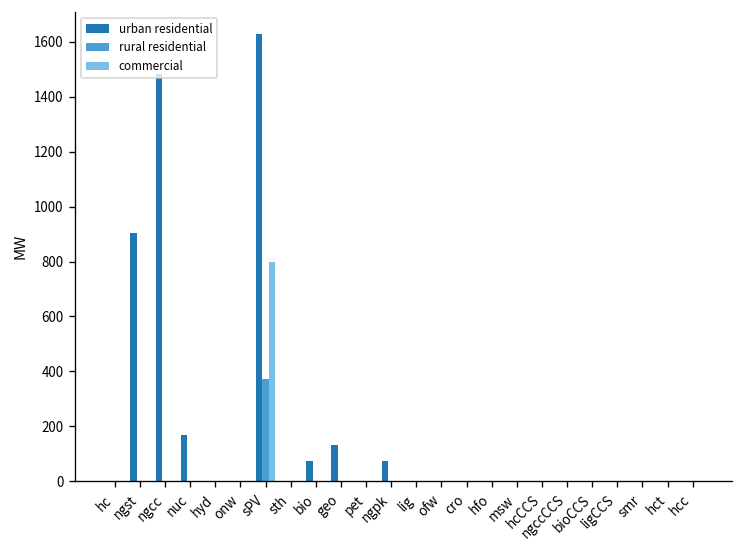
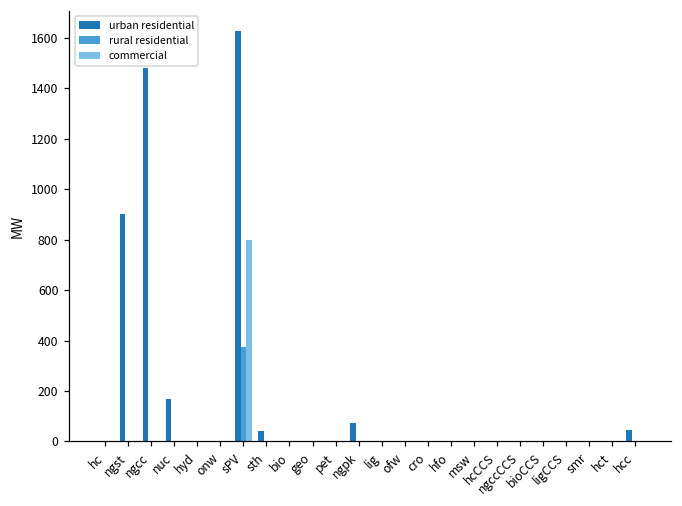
  {
    "urban residential": {
      "hc": 0,
      "ngst": 900,
      "nuc": 170,
      "hyd": 0,
      "onw": 0,
      "sPV": 1630,
-     "sth": 0,
-     "bio": 80,
-     "geo": 130,
+     "sth": 40,
+     "bio": 0,
+     "geo": 0,
      "pet": 0,
      "ngpk": 70,
      "lig": 0,
      "ofw": 0,
      "cro": 0,
      "hfo": 0,
      "msw": 0,
      "hcCCS": 0,
      "ngccCCS": 0,
      "bioCCS": 0,
      "ligCCS": 0,
      "smr": 0,
      "hct": 0,
-     "hcc": 0
+     "hcc": 50
    },
    "rural residential": {
      "hc": 0,
      "ngst": 0,
      "ngcc": 0,
      "nuc": 0,
      "hyd": 0,
      "onw": 0,
      "sPV": 370,
      "sth": 0,
      "bio": 0,
      "geo": 0,
      "pet": 0,
      "ngpk": 0,
      "lig": 0,
      "ofw": 0,
      "cro": 0,
      "hfo": 0,
      "msw": 0,
      "hcCCS": 0,
      "ngccCCS": 0,
      "bioCCS": 0,
      "ligCCS": 0,
      "smr": 0,
      "hct": 0,
      "hcc": 0
    },
    "commercial": {
      "hc": 0,
      "ngst": 0,
      "ngcc": 0,
      "nuc": 0,
      "hyd": 0,
      "onw": 0,
      "sPV": 800,
      "sth": 0,
      "bio": 0,
      "geo": 0,
      "pet": 0,
      "ngpk": 0,
      "lig": 0,
      "ofw": 0,
      "cro": 0,
      "hfo": 0,
      "msw": 0,
      "hcCCS": 0,
      "ngccCCS": 0,
      "bioCCS": 0,
      "ligCCS": 0,
      "smr": 0,
      "hct": 0,
      "hcc": 0
    }
  }
